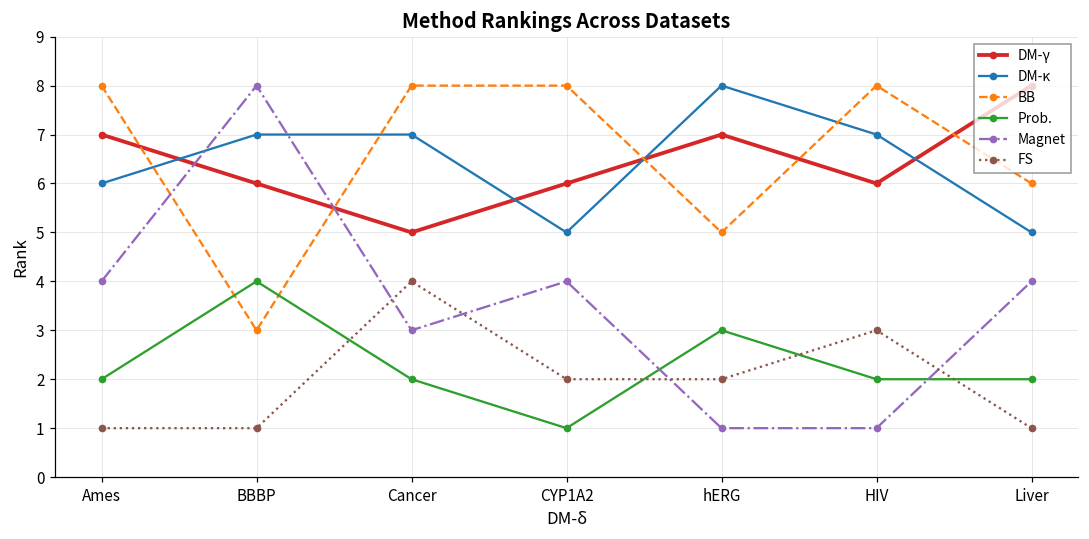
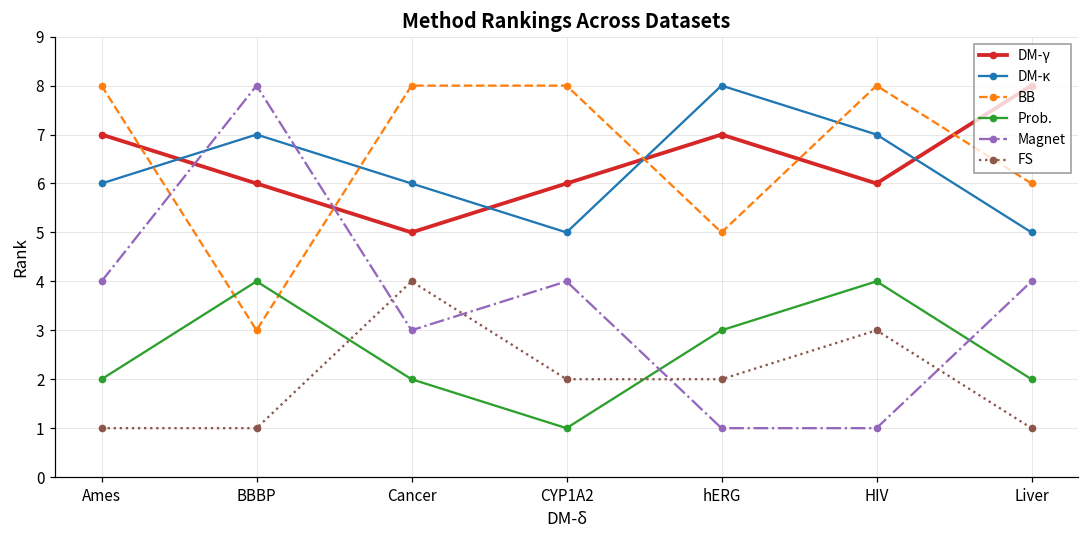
  {
    "DM-γ": {
      "Ames": 7,
      "BBBP": 6,
      "Cancer": 5,
      "CYP1A2": 6,
      "hERG": 7,
      "HIV": 6
    },
    "DM-κ": {
      "Ames": 6,
      "BBBP": 7,
-     "Cancer": 7,
+     "Cancer": 6,
      "CYP1A2": 5,
      "hERG": 8,
      "HIV": 7,
      "Liver": 5
    },
    "BB": {
      "Ames": 8,
      "BBBP": 3,
      "Cancer": 8,
      "CYP1A2": 8,
      "hERG": 5,
      "HIV": 8,
      "Liver": 6
    },
    "Prob.": {
      "Ames": 2,
      "BBBP": 4,
      "Cancer": 2,
      "CYP1A2": 1,
      "hERG": 3,
-     "HIV": 2,
+     "HIV": 4,
      "Liver": 2
    },
    "Magnet": {
      "Ames": 4,
      "BBBP": 8,
      "Cancer": 3,
      "CYP1A2": 4,
      "hERG": 1,
      "HIV": 1,
      "Liver": 4
    },
    "FS": {
      "Ames": 1,
      "BBBP": 1,
      "Cancer": 4,
      "CYP1A2": 2,
      "hERG": 2,
      "HIV": 3,
      "Liver": 1
    }
  }
